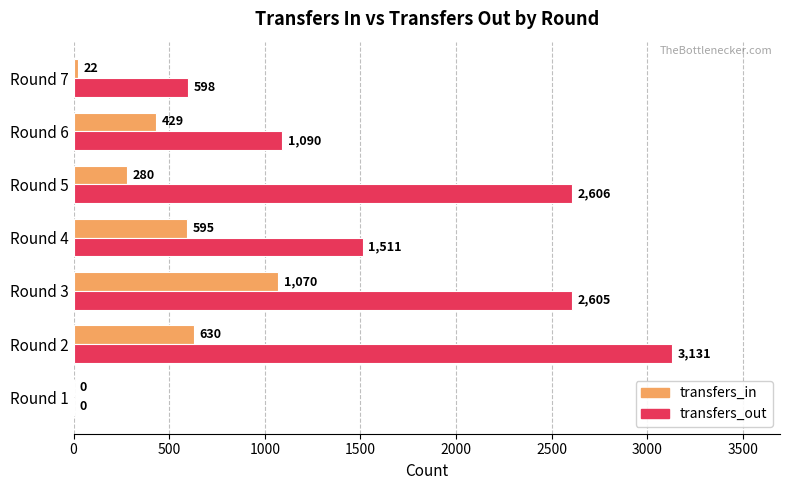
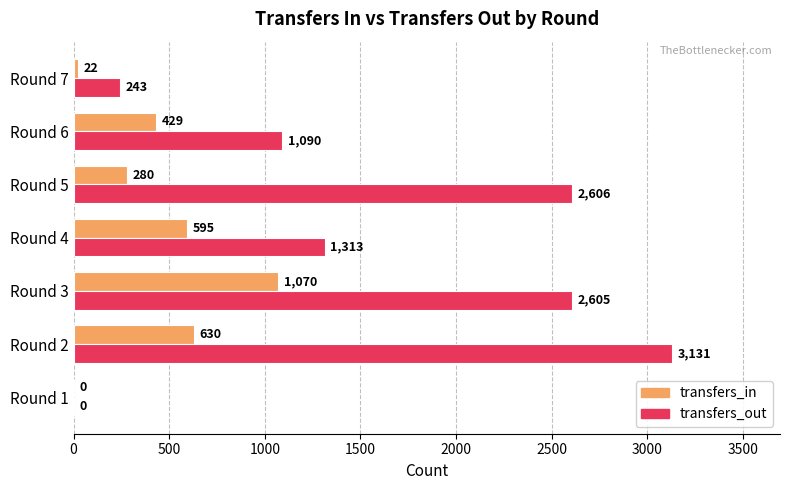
  {
    "transfers_in": {
      "Round 7": "22",
      "Round 6": "429",
      "Round 5": "280",
      "Round 4": "595",
      "Round 3": "1,070",
      "Round 2": "630",
      "Round 1": "0"
    },
    "transfers_out": {
-     "Round 7": "598",
+     "Round 7": "243",
      "Round 6": "1,090",
      "Round 5": "2,606",
-     "Round 4": "1,511",
+     "Round 4": "1,313",
      "Round 3": "2,605",
      "Round 2": "3,131",
      "Round 1": "0"
    }
  }
